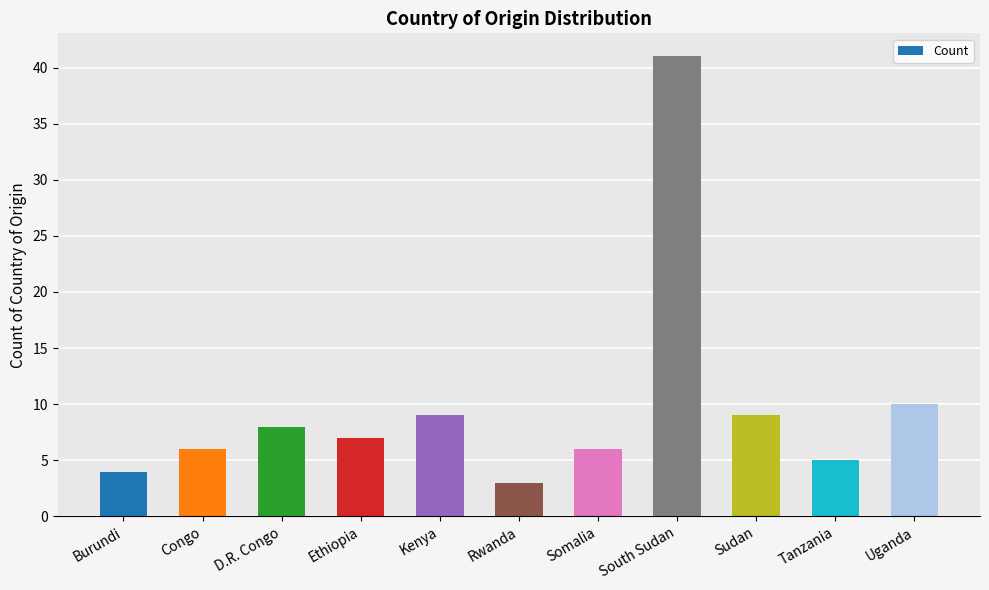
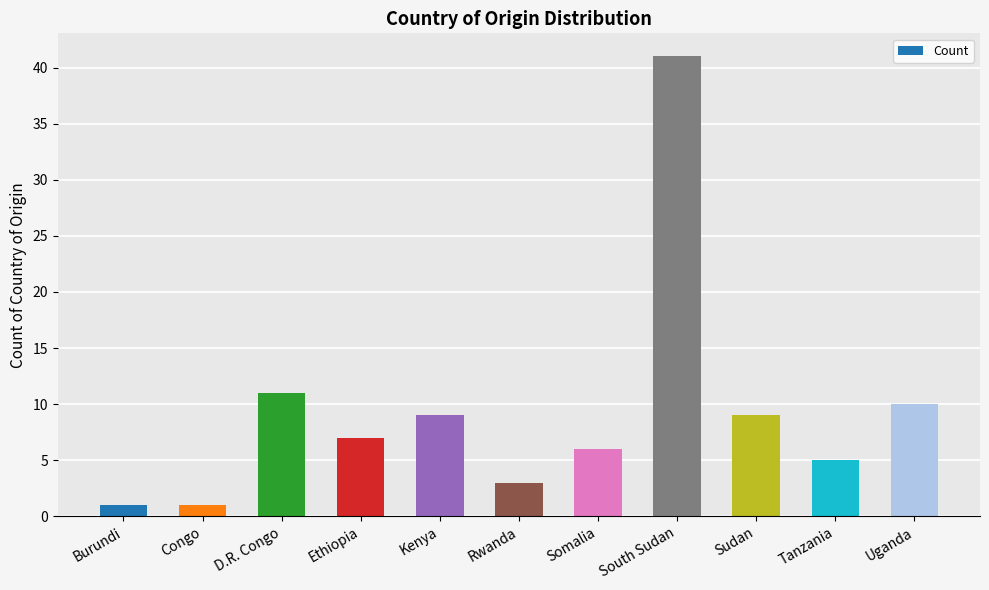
  {
-   "Burundi": 4,
-   "Congo": 6,
-   "D.R. Congo": 8,
+   "Burundi": 1,
+   "Congo": 1,
+   "D.R. Congo": 11,
    "Ethiopia": 7,
    "Kenya": 9,
    "Rwanda": 3,
    "Somalia": 6,
    "South Sudan": 41,
    "Sudan": 9,
    "Tanzania": 5,
    "Uganda": 10
  }
